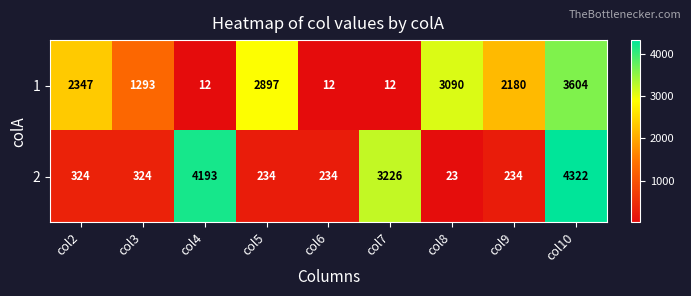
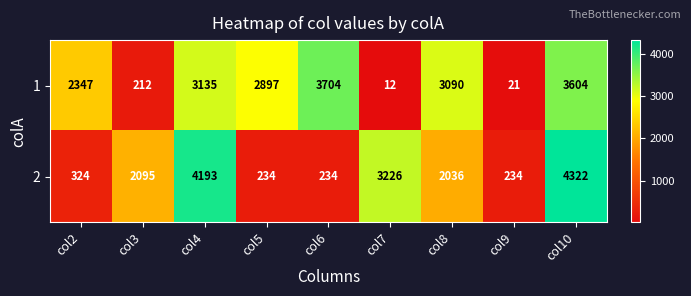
  {
    "1": {
      "col2": 2347,
-     "col3": 1293,
-     "col4": 12,
+     "col3": 212,
+     "col4": 3135,
      "col5": 2897,
-     "col6": 12,
+     "col6": 3704,
      "col7": 12,
      "col8": 3090,
-     "col9": 2180,
+     "col9": 21,
      "col10": 3604
    },
    "2": {
      "col2": 324,
-     "col3": 324,
+     "col3": 2095,
      "col4": 4193,
      "col5": 234,
      "col6": 234,
      "col7": 3226,
-     "col8": 23,
+     "col8": 2036,
      "col9": 234,
      "col10": 4322
    }
  }
